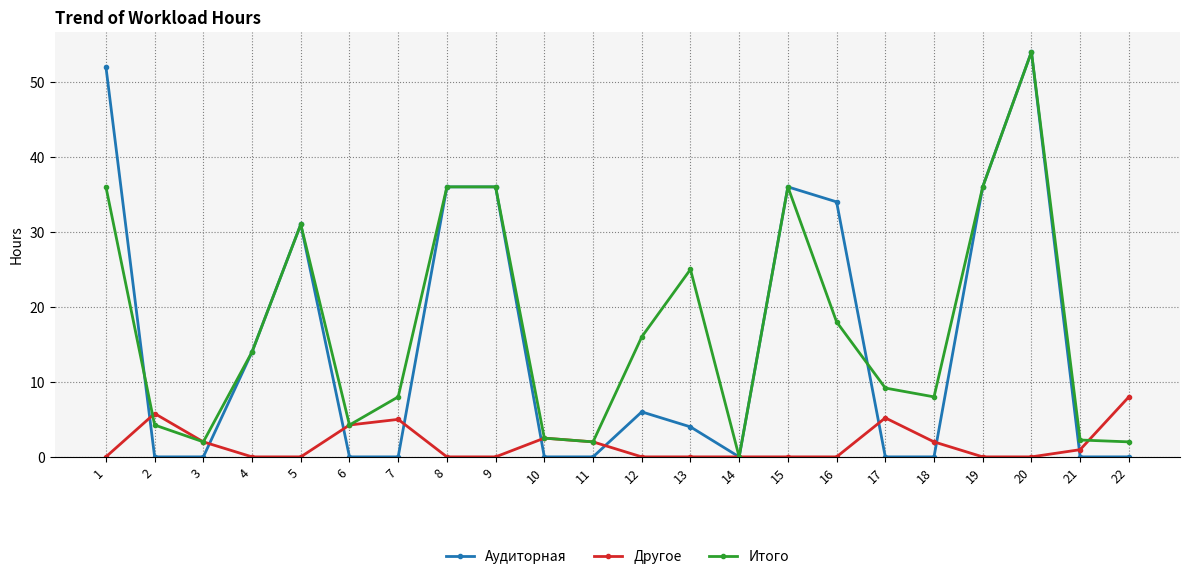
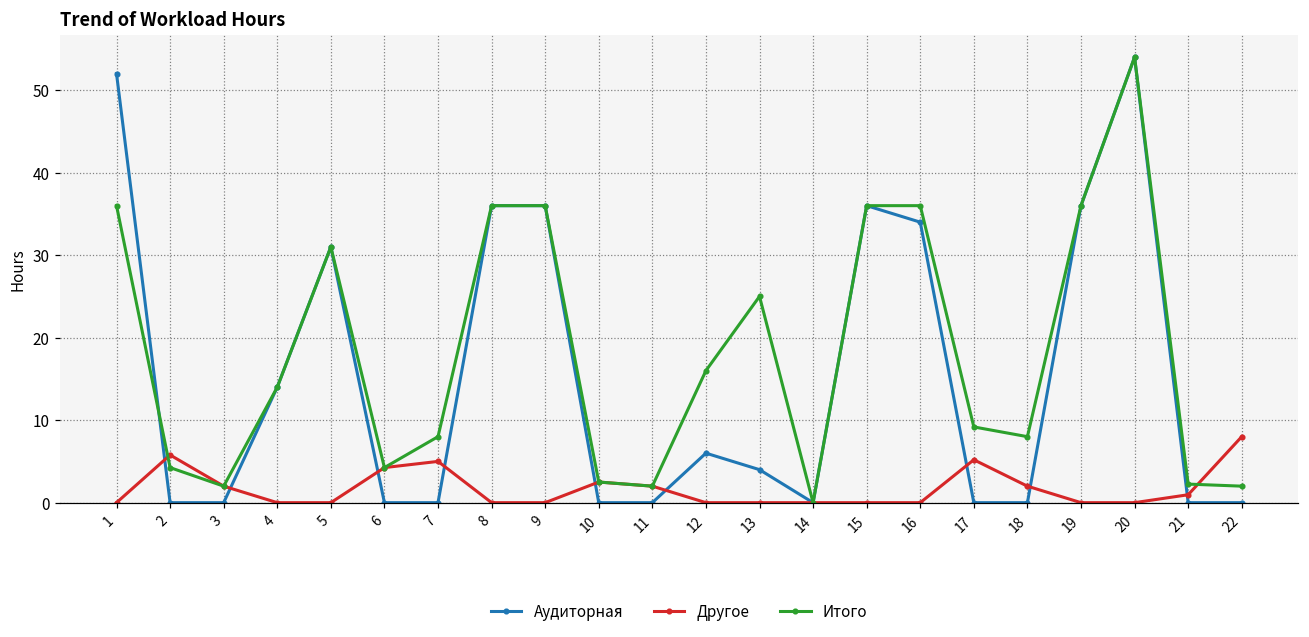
  {
    "Аудиторная": {
      "1": 52,
      "2": 0,
      "3": 0,
      "6": 0,
      "7": 0,
      "10": 0,
      "11": 0,
      "12": 6,
      "13": 4,
      "16": 34,
      "17": 0,
      "18": 0,
      "21": 0,
      "22": 0
    },
    "Другое": {
      "1": 0,
      "2": 6,
      "4": 0,
      "5": 0,
      "7": 5,
      "8": 0,
      "9": 0,
      "12": 0,
      "13": 0,
      "15": 0,
      "16": 0,
      "17": 5,
      "18": 2,
      "19": 0,
      "20": 0,
      "21": 1,
      "22": 8
    },
    "Итого": {
      "1": 36,
      "2": 4,
      "7": 8,
      "12": 16,
      "13": 25,
-     "16": 18,
+     "16": 36,
      "17": 9,
      "18": 8,
      "21": 2,
      "22": 2
    }
  }
